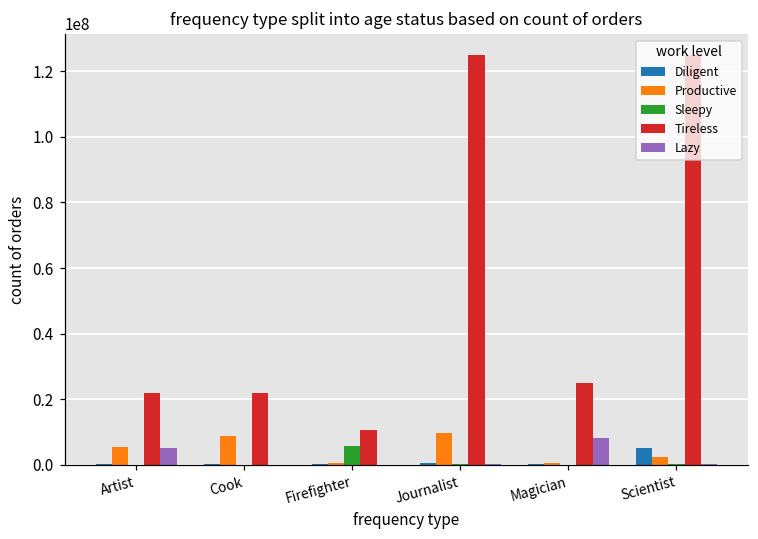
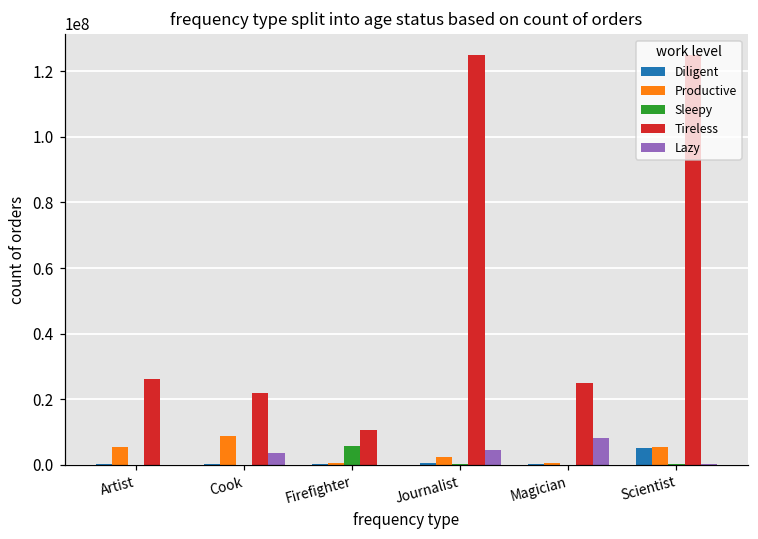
  {
    "Diligent": {
      "Scientist": 5000000
    },
    "Productive": {
      "Artist": 6000000,
      "Cook": 9000000,
-     "Journalist": 10000000,
-     "Scientist": 2000000
+     "Journalist": 2000000,
+     "Scientist": 5000000
    },
    "Sleepy": {
      "Firefighter": 6000000
    },
    "Tireless": {
-     "Artist": 22000000,
+     "Artist": 26000000,
      "Cook": 22000000,
      "Firefighter": 10000000,
      "Journalist": 125000000,
      "Magician": 25000000
    },
    "Lazy": {
-     "Artist": 5000000,
-     "Cook": 0,
-     "Journalist": 0,
+     "Artist": 0,
+     "Cook": 4000000,
+     "Journalist": 5000000,
      "Magician": 8000000
    }
  }
